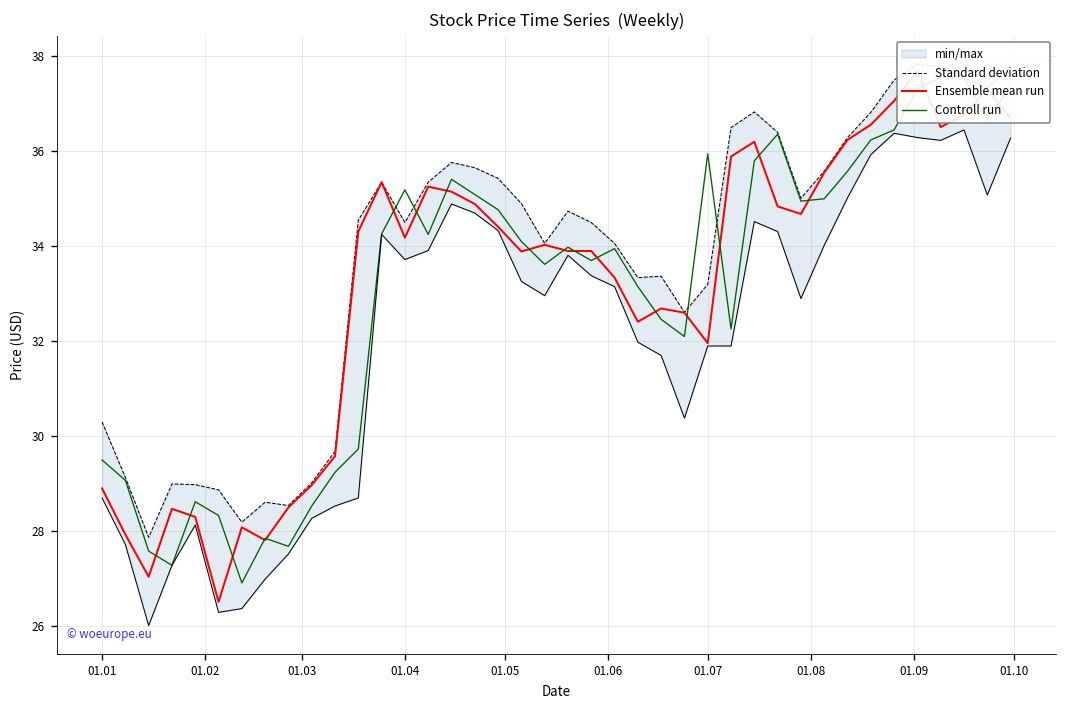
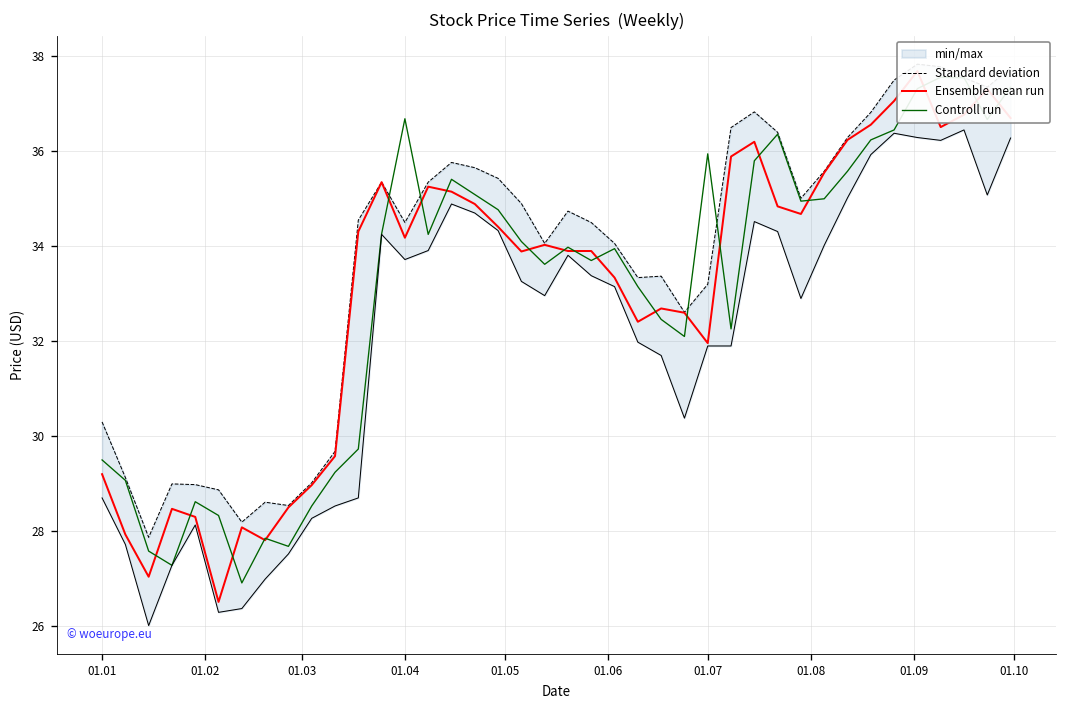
  {
    "min/max": {
      "01.01": 30.3,
      "01.04": 34.5,
      "01.07": 33.2
    },
    "Ensemble mean run": {
-     "01.01": 28.9,
+     "01.01": 29.2,
      "01.04": 34.2
    },
    "Controll run": {
      "01.01": 29.5,
-     "01.04": 35.2,
+     "01.04": 36.7,
      "01.07": 35.9
    }
  }
